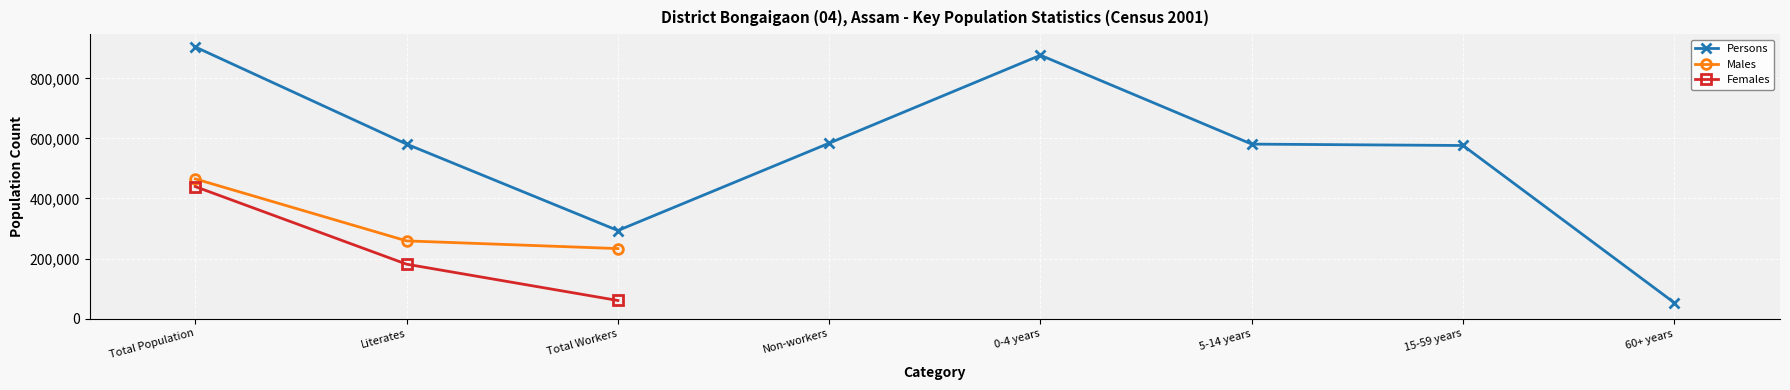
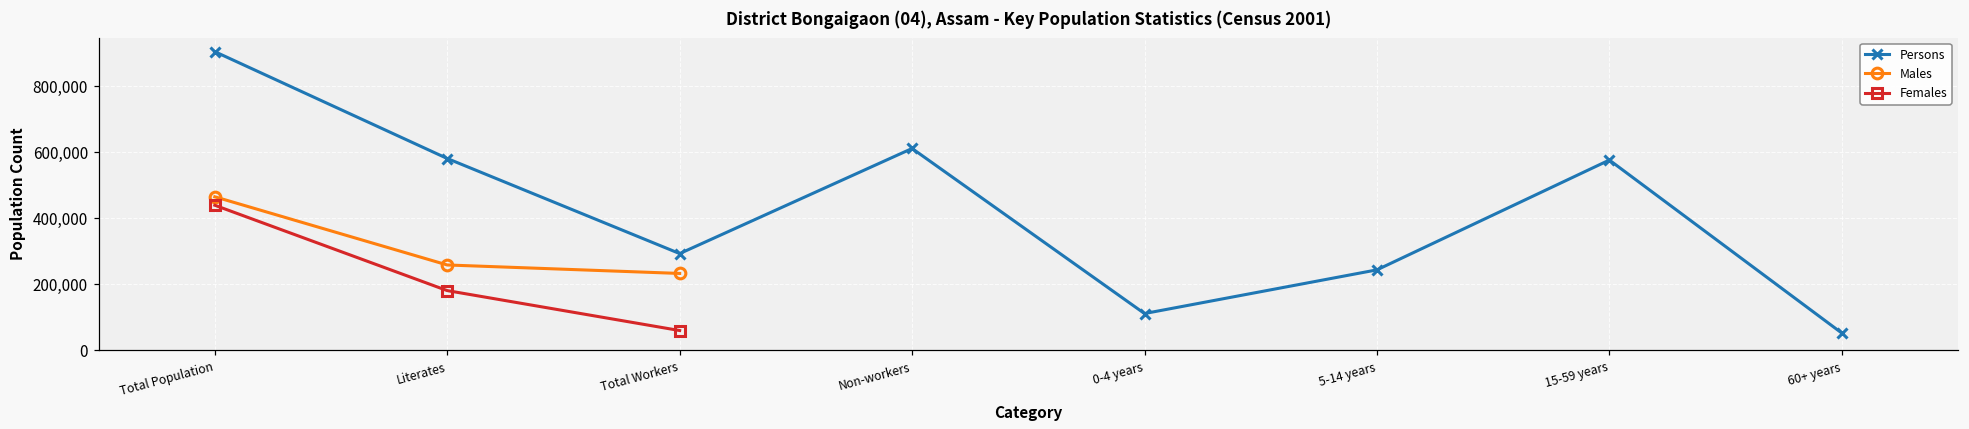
  {
    "Persons": {
      "Total Population": "900,000",
      "Literates": "580,000",
      "Total Workers": "290,000",
-     "Non-workers": "580,000",
-     "0-4 years": "880,000",
-     "5-14 years": "580,000",
+     "Non-workers": "610,000",
+     "0-4 years": "110,000",
+     "5-14 years": "240,000",
      "15-59 years": "580,000",
      "60+ years": "50,000"
    },
    "Males": {
      "Total Population": "470,000",
      "Literates": "260,000",
      "Total Workers": "230,000"
    },
    "Females": {
      "Total Population": "440,000",
      "Literates": "180,000",
      "Total Workers": "60,000"
    }
  }
